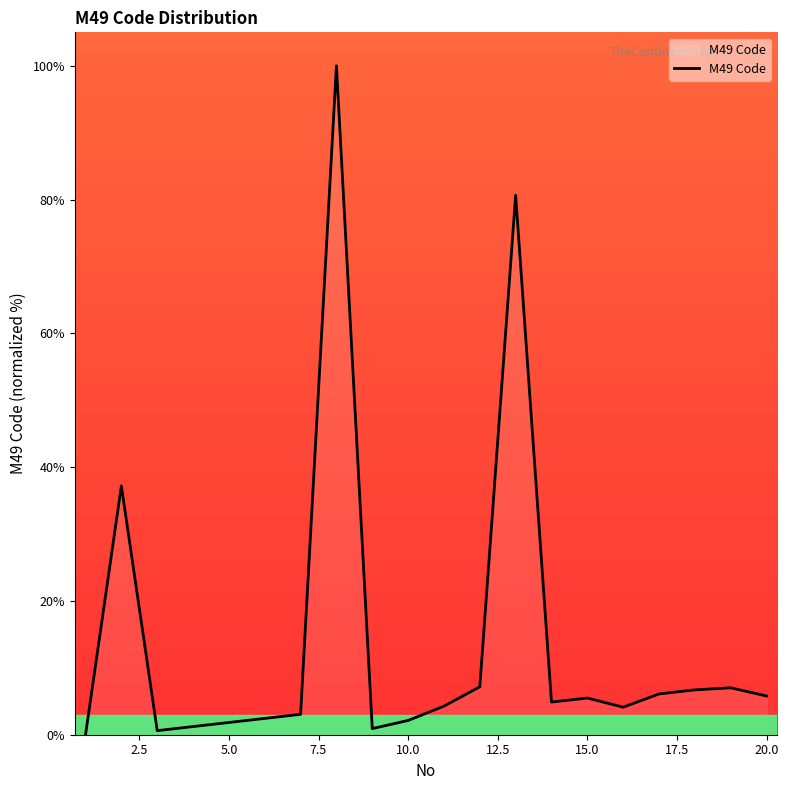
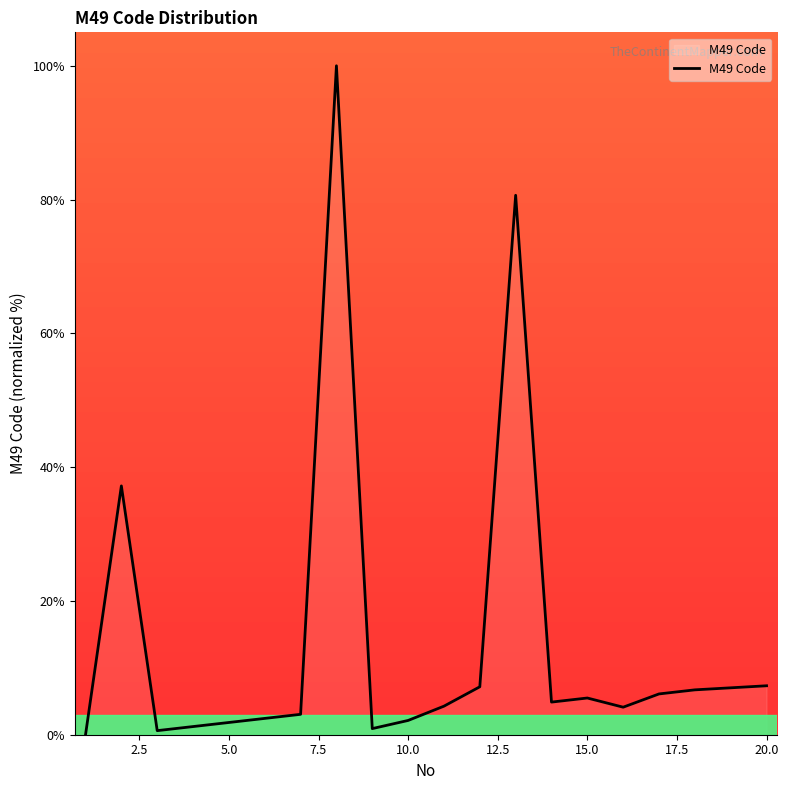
  {
    "15.0": "5%",
-   "20.0": "6%"
+   "20.0": "7%"
  }
